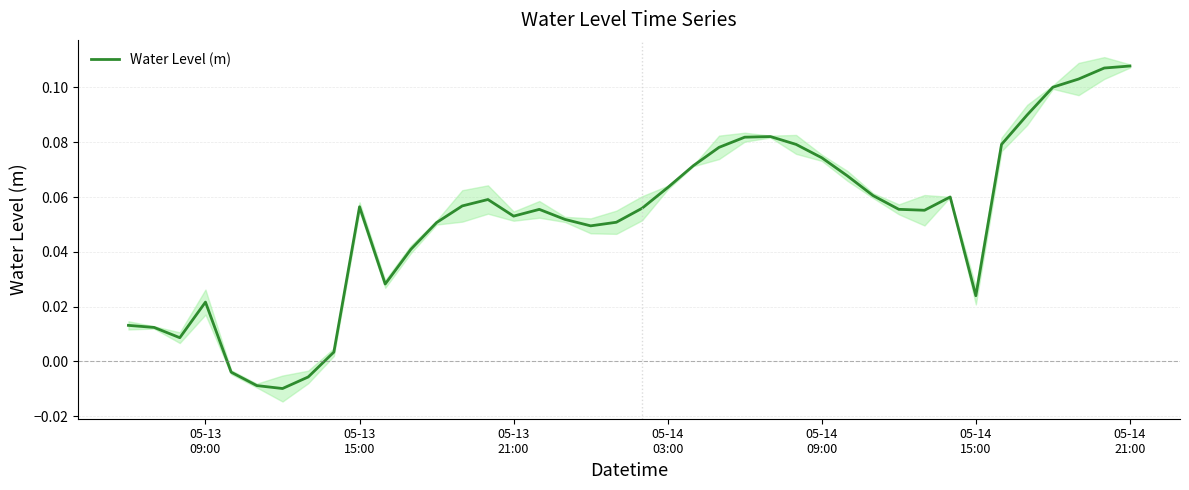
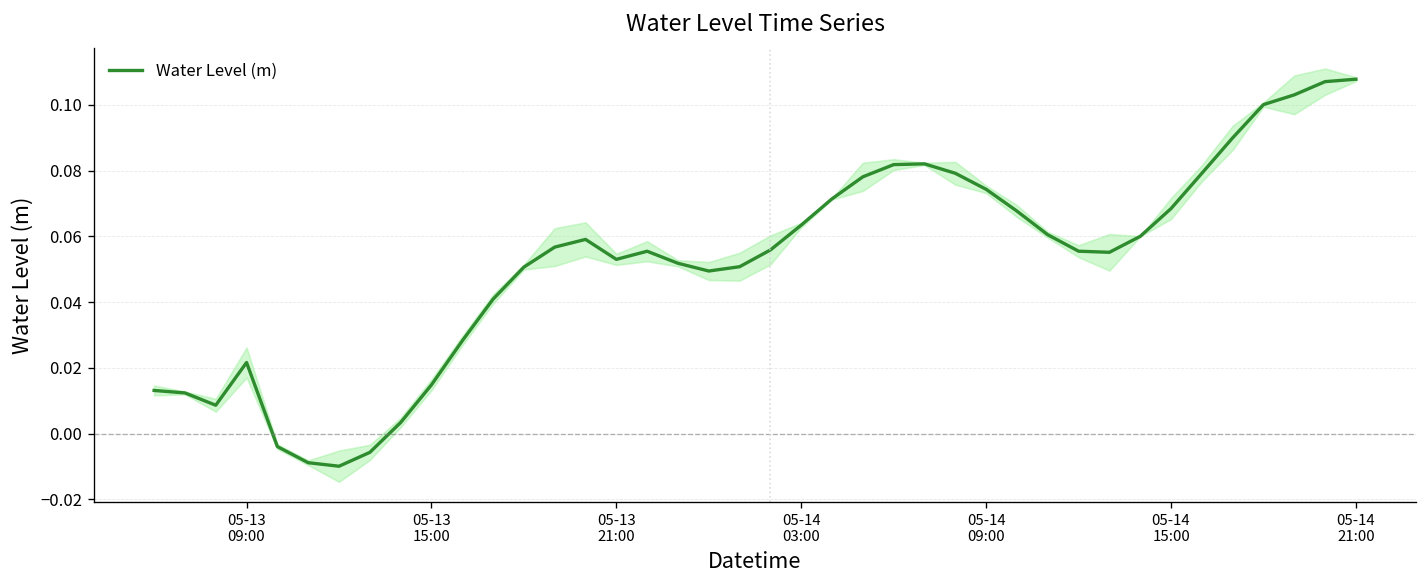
  {
    "Water Level (m)": {
      "05-13 09:00": 0.022,
-     "05-13 15:00": 0.056,
+     "05-13 15:00": 0.015,
      "05-13 21:00": 0.053,
      "05-14 09:00": 0.074,
-     "05-14 15:00": 0.024
+     "05-14 15:00": 0.068
    }
  }
